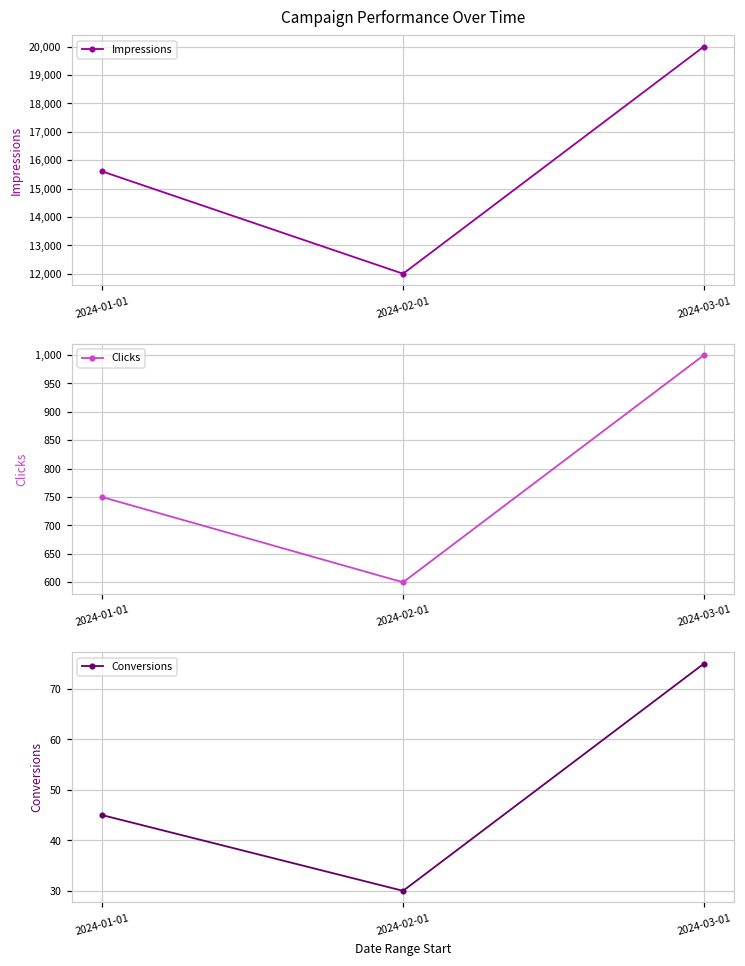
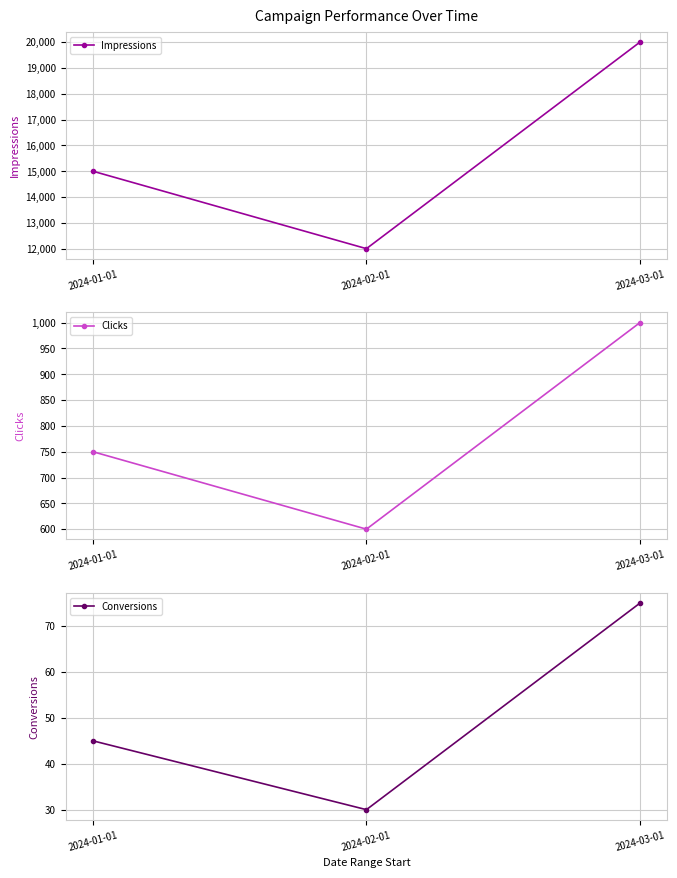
  {
    "Campaign Performance Over Time": {
-     "2024-01-01": "15,600",
+     "2024-01-01": "15,000",
      "2024-02-01": "12,000",
      "2024-03-01": "20,000"
    }
  }
